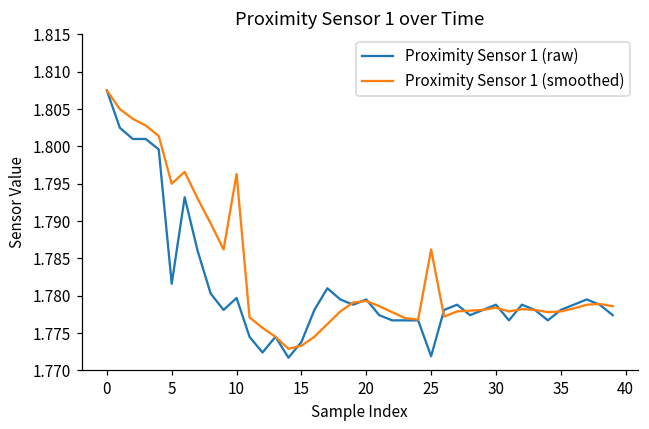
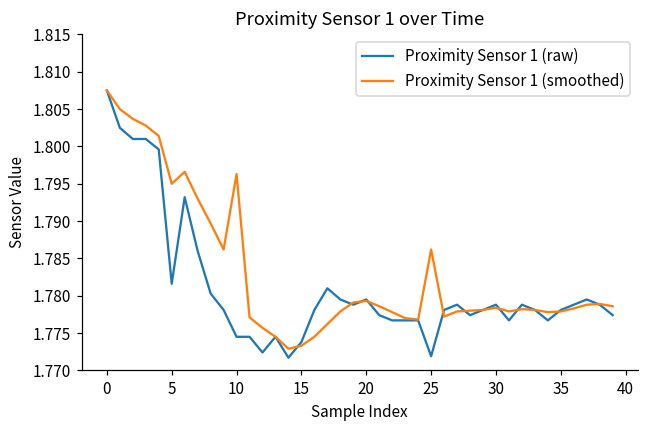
  {
    "Proximity Sensor 1 (raw)": {
      "5": 1.782,
-     "10": 1.780,
+     "10": 1.775,
      "15": 1.774,
      "25": 1.772,
      "30": 1.779
    },
    "Proximity Sensor 1 (smoothed)": {
      "5": 1.795,
      "10": 1.796,
      "15": 1.773,
      "25": 1.786,
      "30": 1.778
    }
  }
